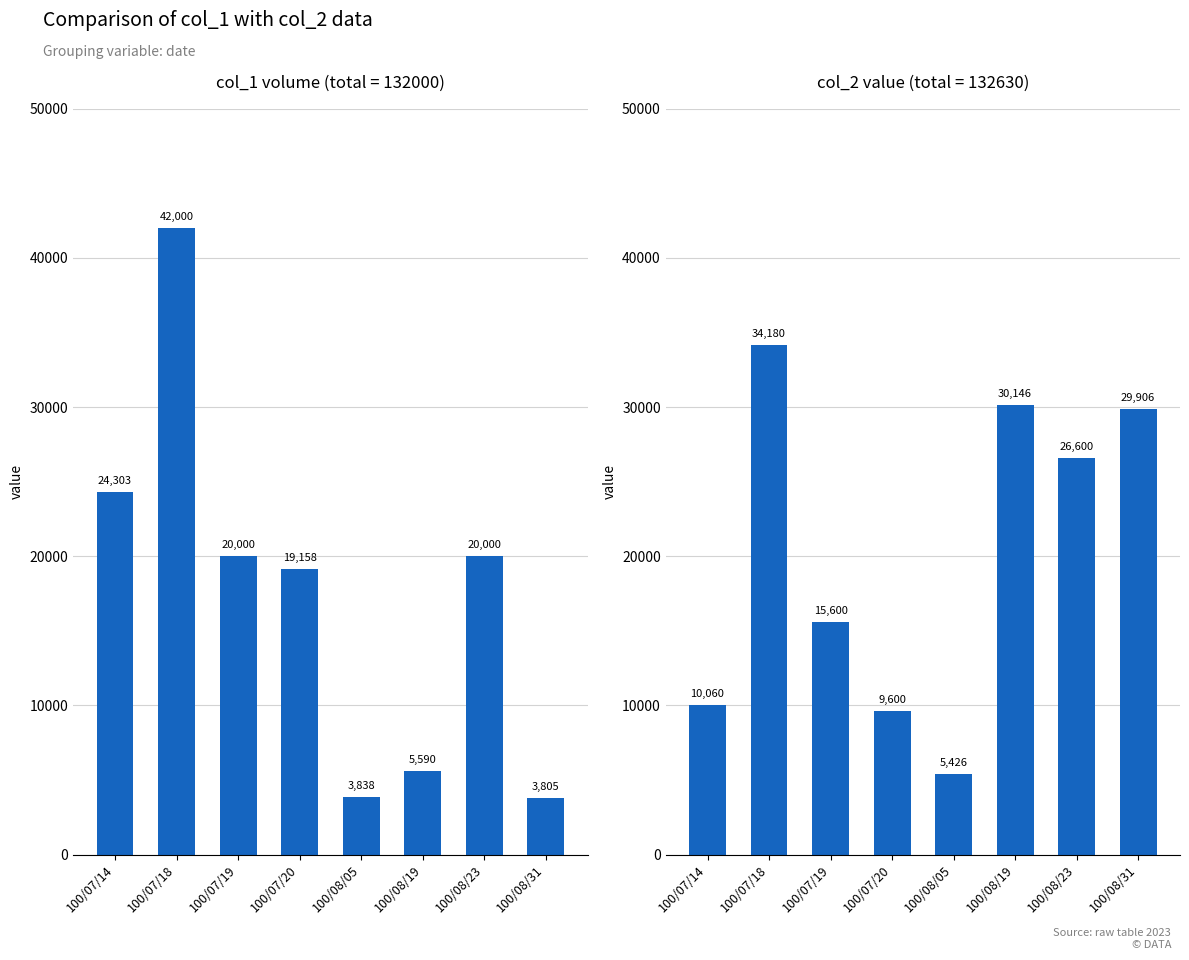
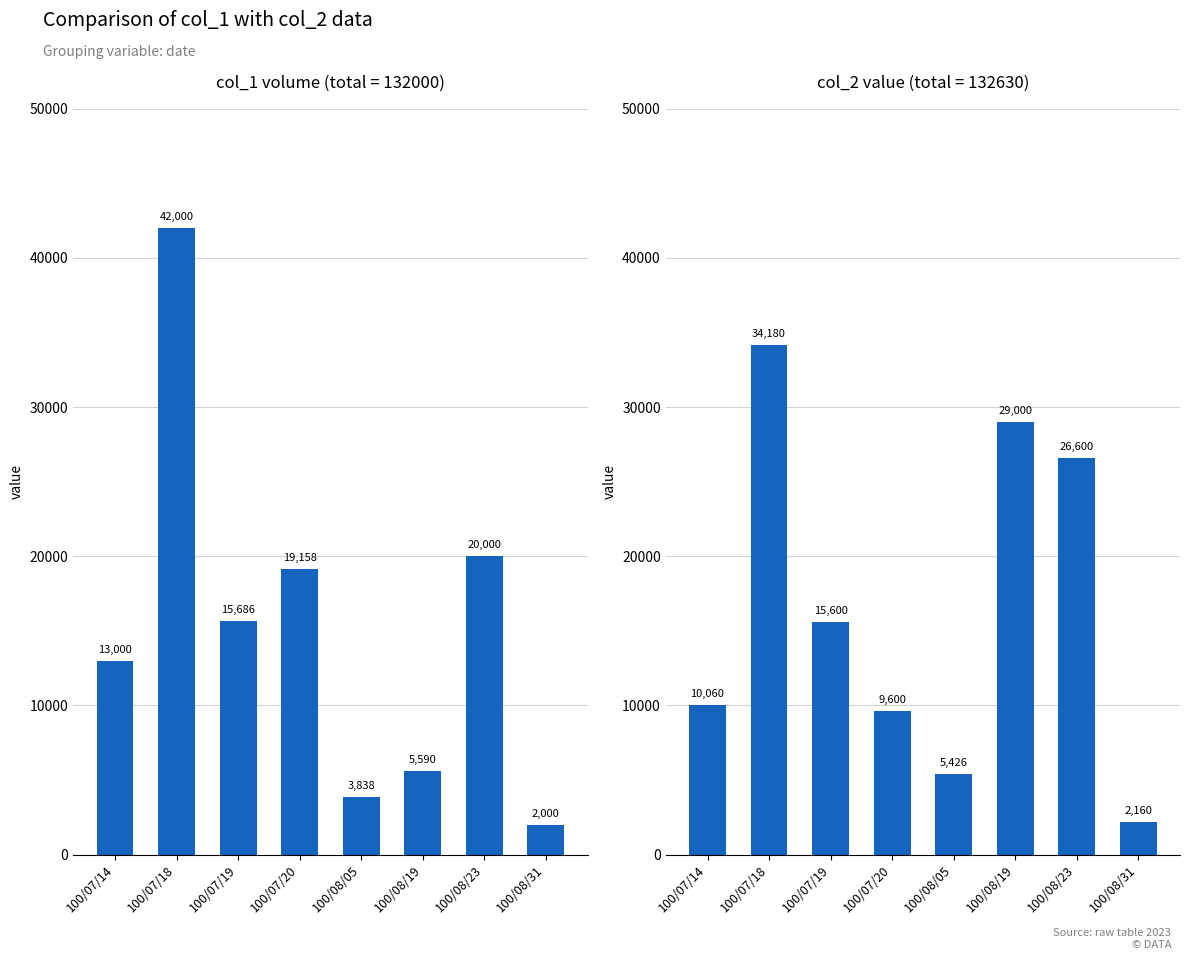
  {
    "col_1 volume (total = 132000)": {
-     "100/07/14": "24,303",
+     "100/07/14": "13,000",
      "100/07/18": "42,000",
-     "100/07/19": "20,000",
+     "100/07/19": "15,686",
      "100/07/20": "19,158",
      "100/08/05": "3,838",
      "100/08/19": "5,590",
      "100/08/23": "20,000",
-     "100/08/31": "3,805"
+     "100/08/31": "2,000"
    },
    "col_2 value (total = 132630)": {
      "100/07/14": "10,060",
      "100/07/18": "34,180",
      "100/07/19": "15,600",
      "100/07/20": "9,600",
      "100/08/05": "5,426",
-     "100/08/19": "30,146",
+     "100/08/19": "29,000",
      "100/08/23": "26,600",
-     "100/08/31": "29,906"
+     "100/08/31": "2,160"
    }
  }
